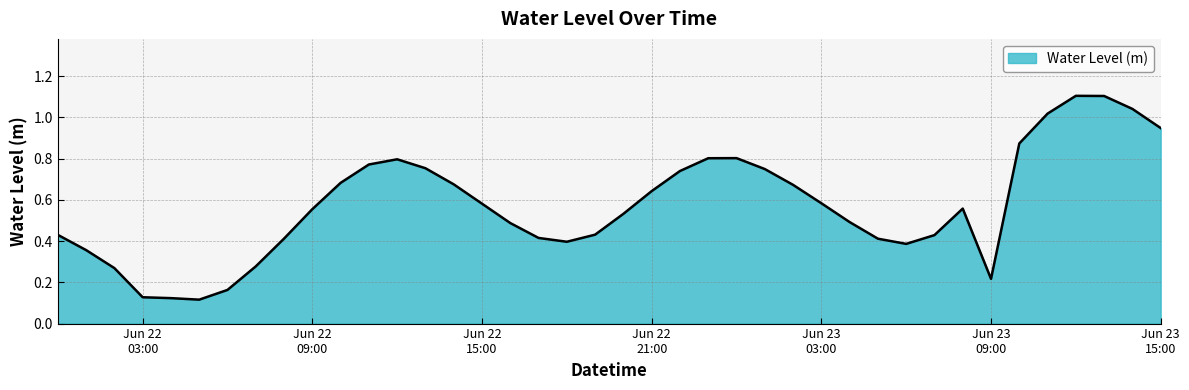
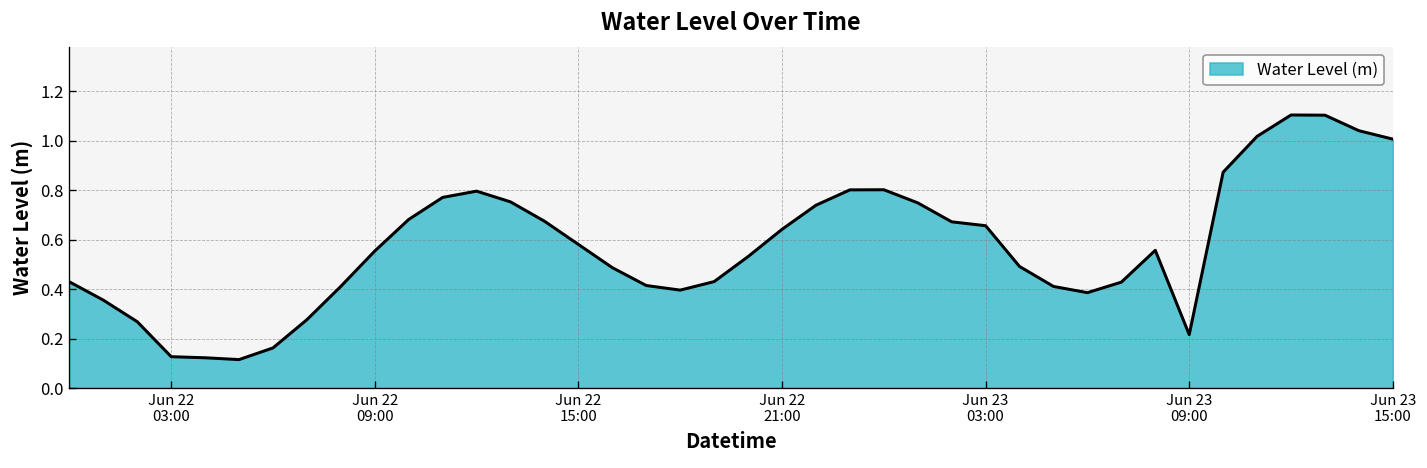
  {
    "Jun 22 03:00": 0.13,
    "Jun 22 09:00": 0.55,
    "Jun 22 15:00": 0.58,
    "Jun 22 21:00": 0.64,
-   "Jun 23 03:00": 0.58,
+   "Jun 23 03:00": 0.66,
    "Jun 23 09:00": 0.22,
-   "Jun 23 15:00": 0.95
+   "Jun 23 15:00": 1.01
  }
